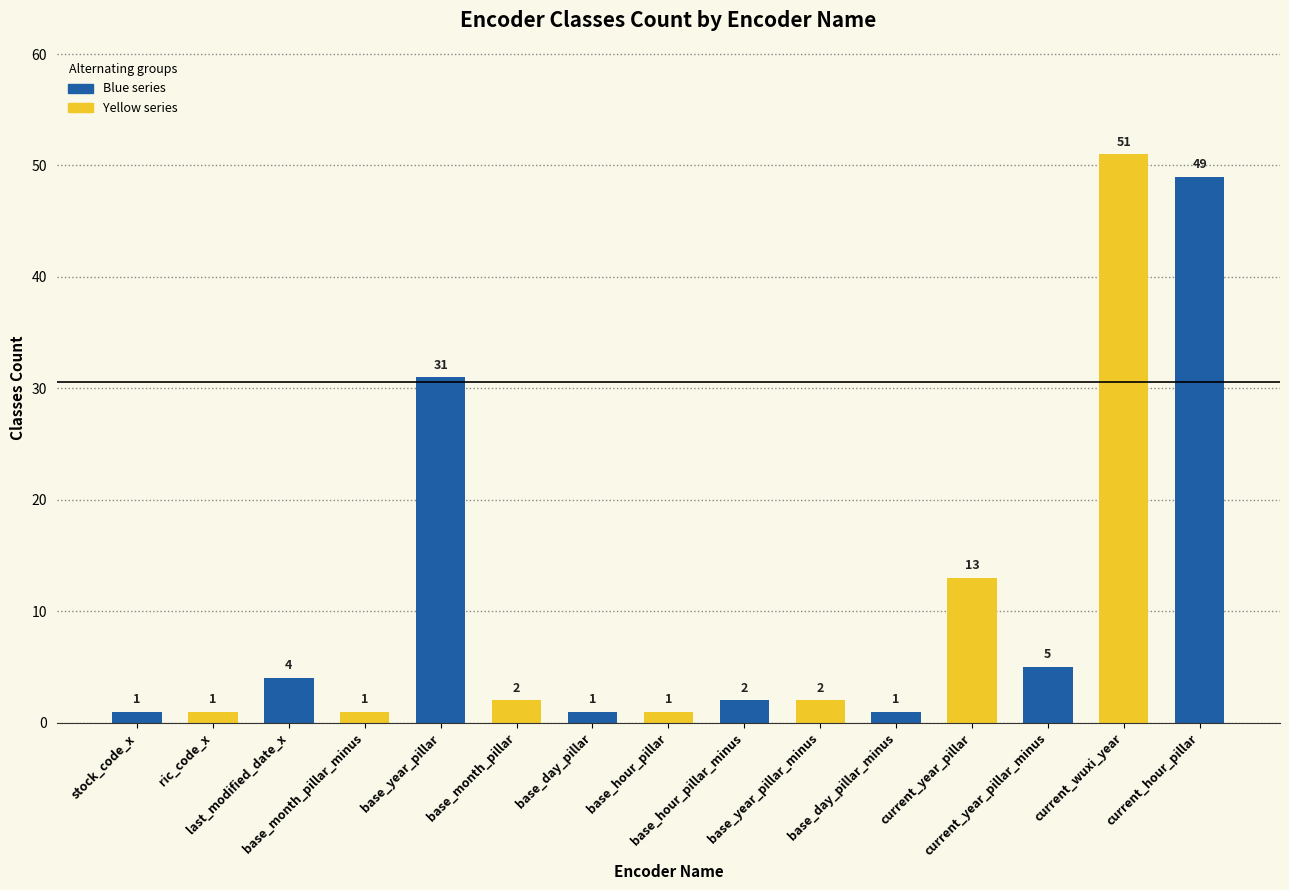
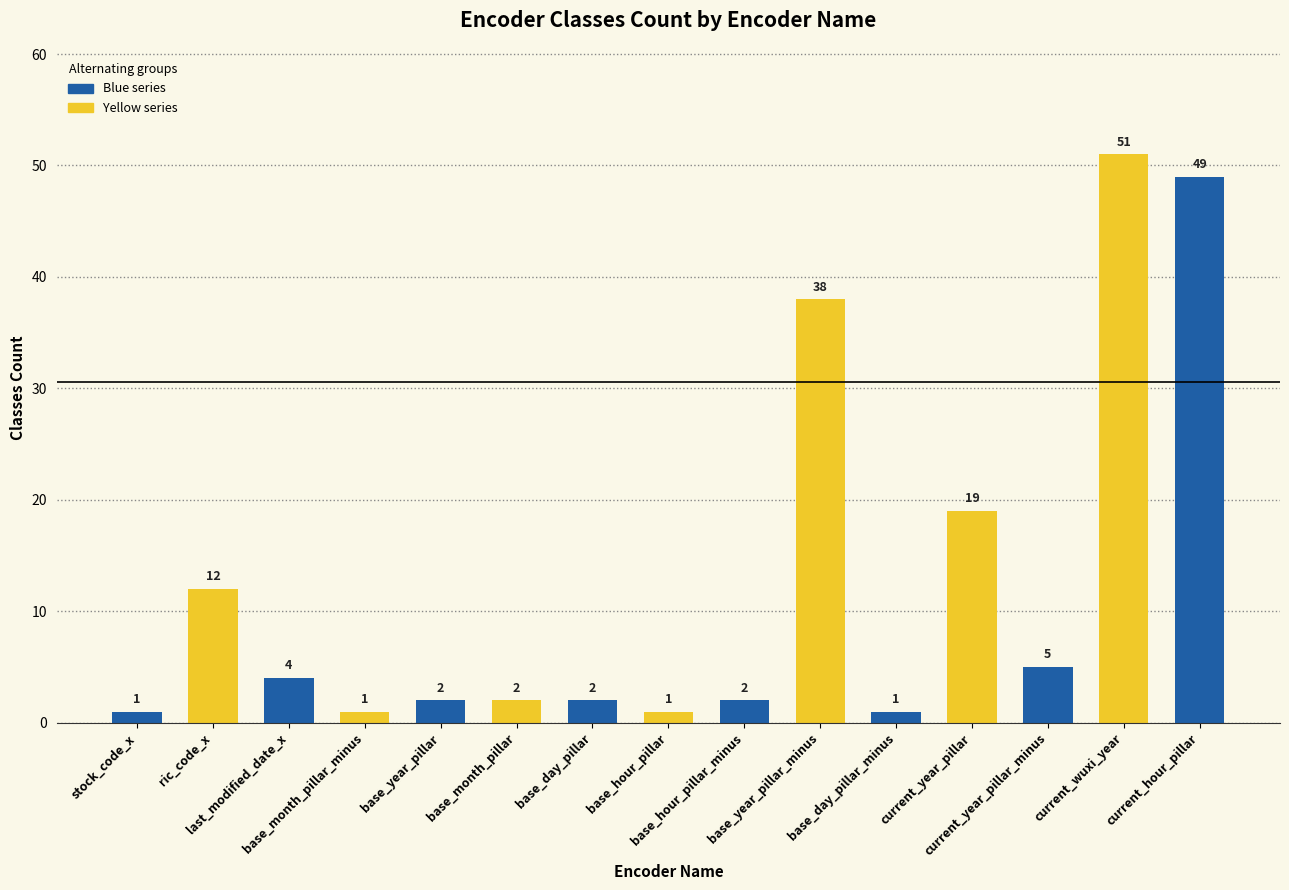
  {
    "stock_code_x": 1,
-   "ric_code_x": 1,
+   "ric_code_x": 12,
    "last_modified_date_x": 4,
    "base_month_pillar_minus": 1,
-   "base_year_pillar": 31,
+   "base_year_pillar": 2,
    "base_month_pillar": 2,
-   "base_day_pillar": 1,
+   "base_day_pillar": 2,
    "base_hour_pillar": 1,
    "base_hour_pillar_minus": 2,
-   "base_year_pillar_minus": 2,
+   "base_year_pillar_minus": 38,
    "base_day_pillar_minus": 1,
-   "current_year_pillar": 13,
+   "current_year_pillar": 19,
    "current_year_pillar_minus": 5,
    "current_wuxi_year": 51,
    "current_hour_pillar": 49
  }
